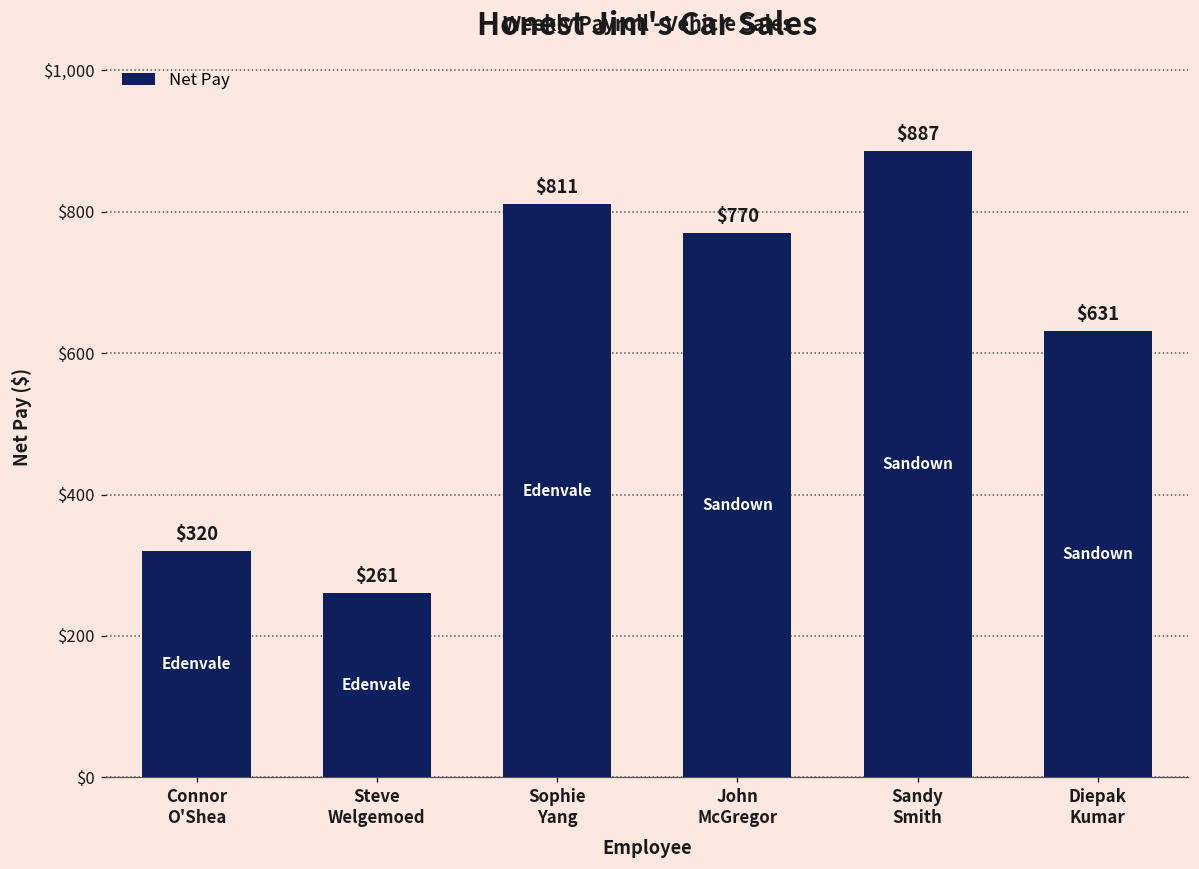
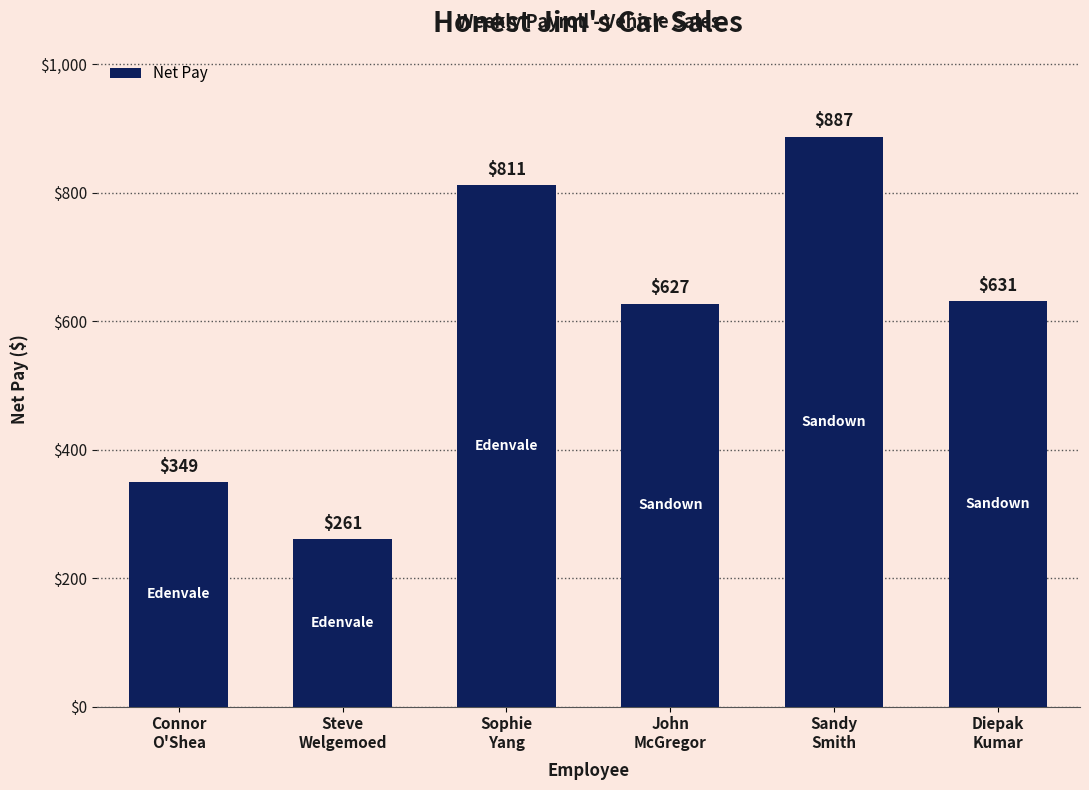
  {
-   "Connor O'Shea": "$320",
+   "Connor O'Shea": "$349",
    "Steve Welgemoed": "$261",
    "Sophie Yang": "$811",
-   "John McGregor": "$770",
+   "John McGregor": "$627",
    "Sandy Smith": "$887",
    "Diepak Kumar": "$631"
  }
